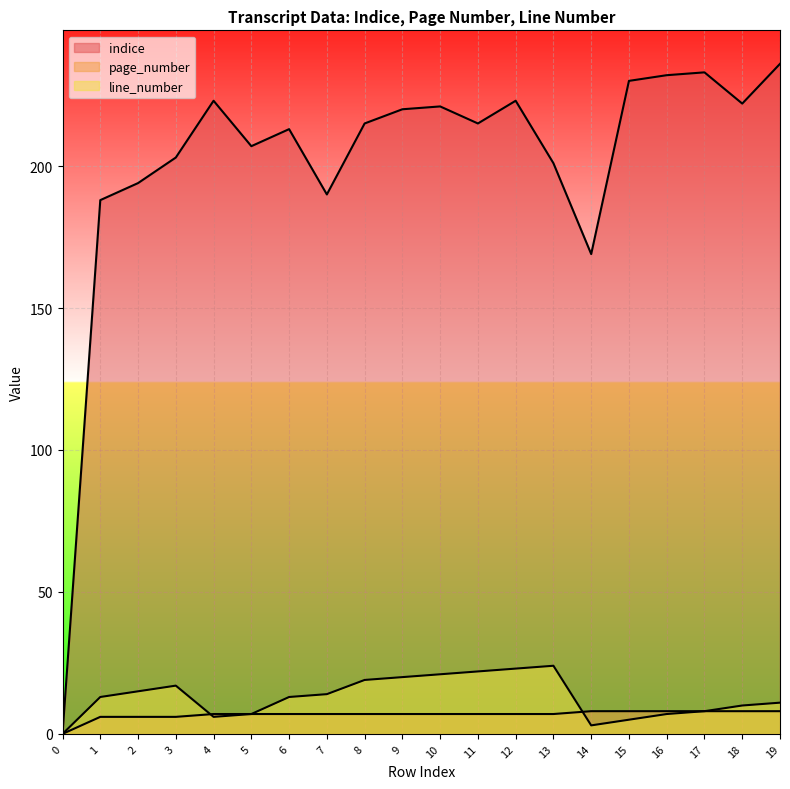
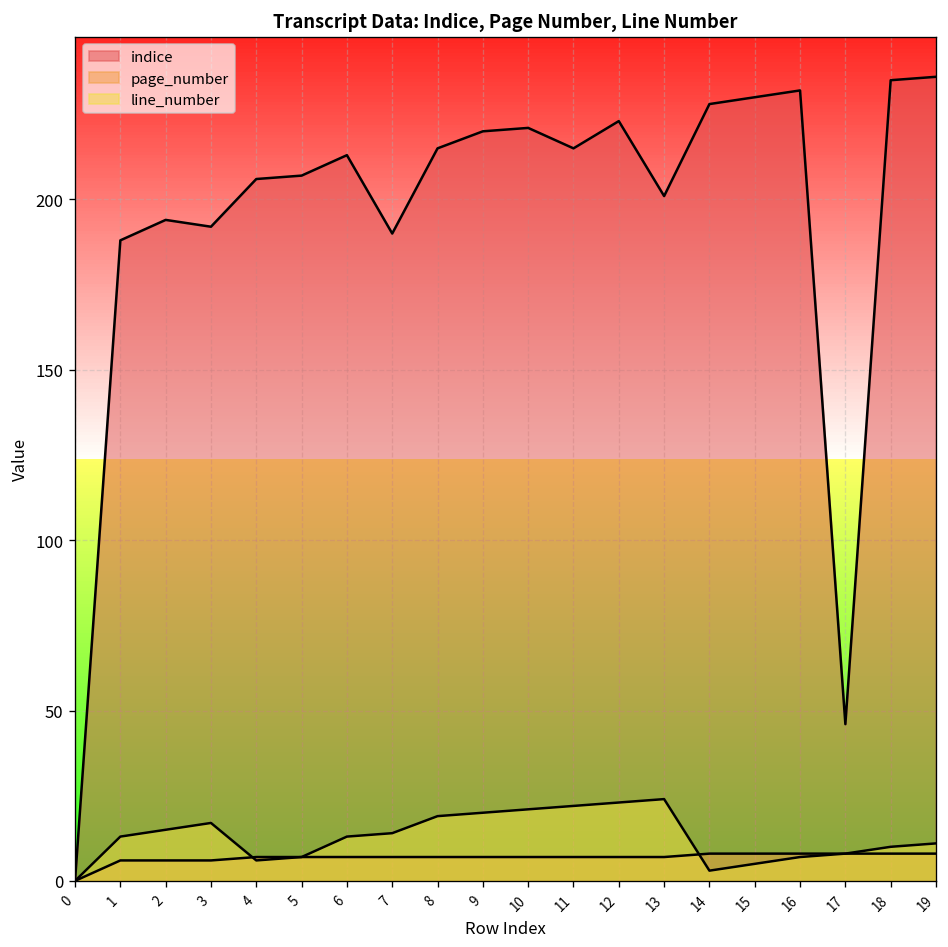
  {
    "indice": {
      "1": 188,
      "2": 194,
-     "3": 203,
-     "4": 223,
+     "3": 192,
+     "4": 206,
      "5": 207,
      "6": 213,
      "7": 190,
      "8": 215,
      "9": 220,
      "10": 221,
      "11": 215,
      "12": 223,
      "13": 201,
-     "14": 169,
+     "14": 228,
      "15": 230,
      "16": 232,
-     "17": 233,
-     "18": 222,
+     "17": 46,
+     "18": 235,
      "19": 236
    }
  }
